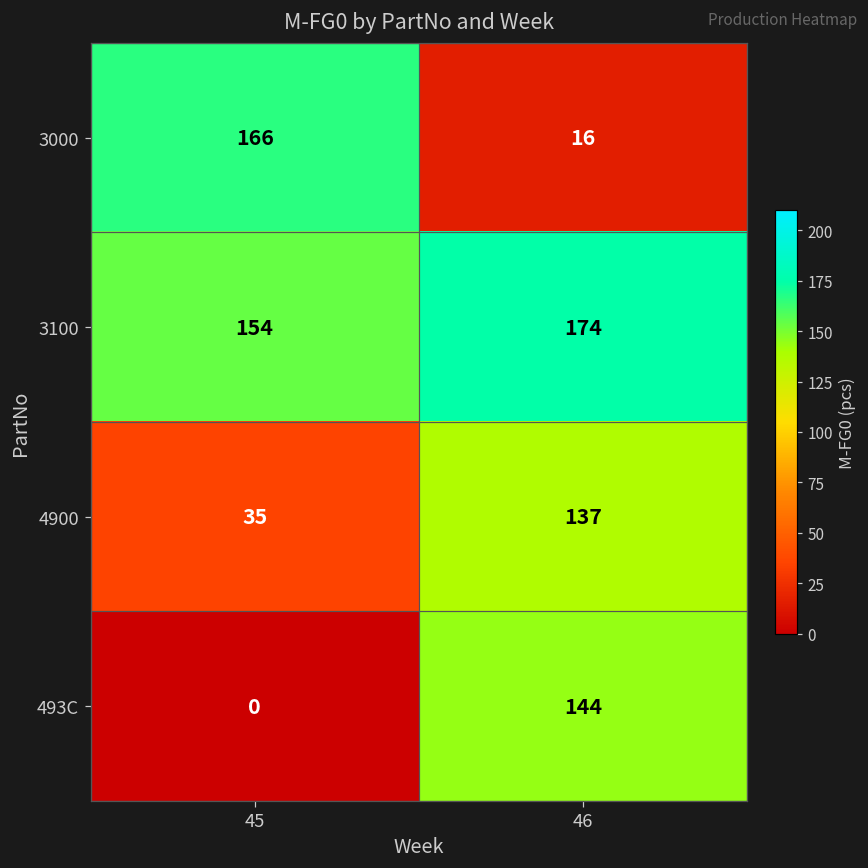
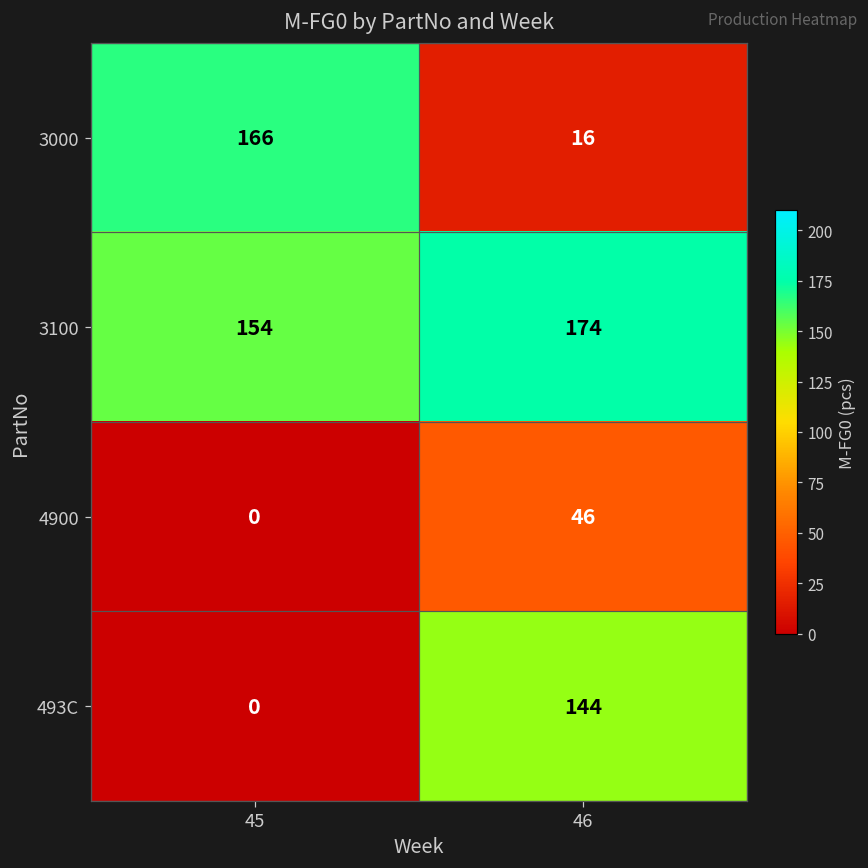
  {
    "3000": {
      "45": 166,
      "46": 16
    },
    "3100": {
      "45": 154,
      "46": 174
    },
    "4900": {
-     "45": 35,
-     "46": 137
+     "45": 0,
+     "46": 46
    },
    "493C": {
      "45": 0,
      "46": 144
    }
  }
